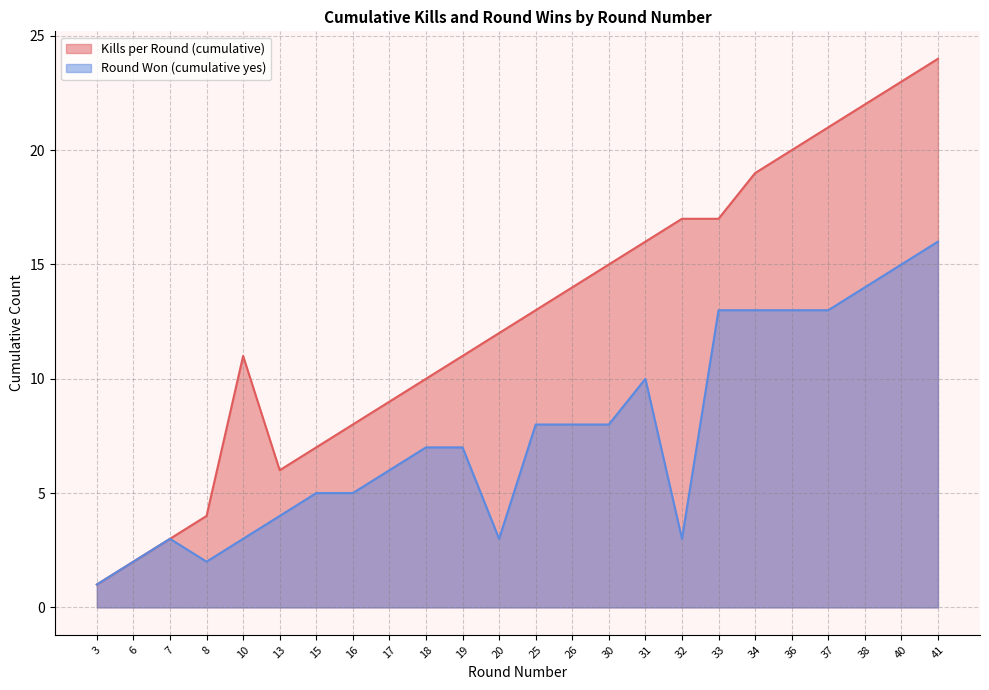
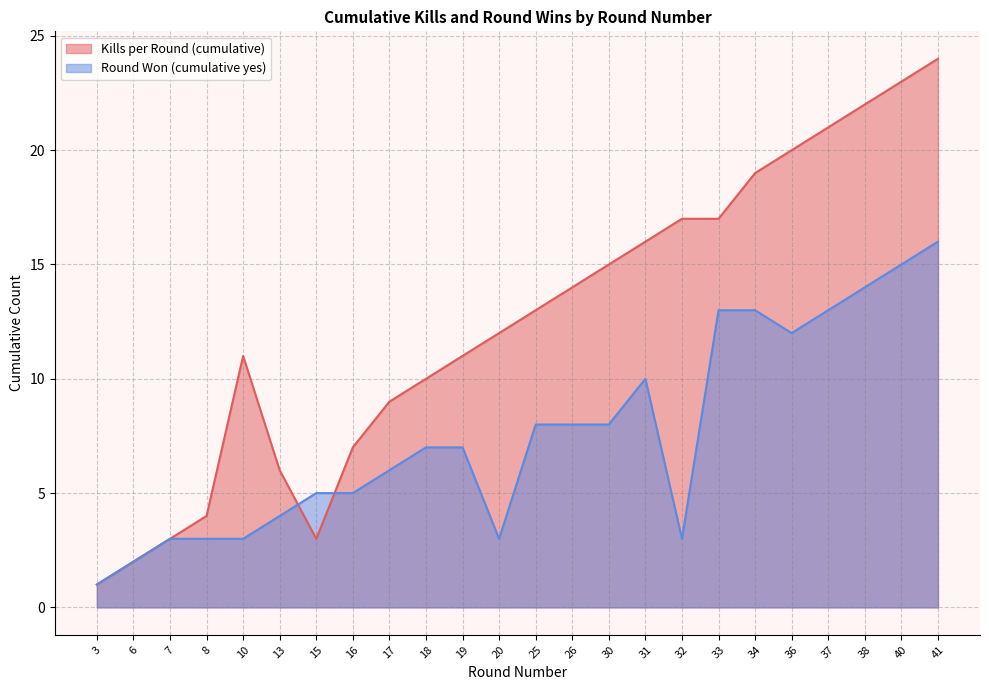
  {
    "Kills per Round (cumulative)": {
      "8": 4,
      "10": 11,
      "13": 6,
-     "15": 7,
-     "16": 8,
+     "15": 3,
+     "16": 7,
      "17": 9,
      "18": 10,
      "19": 11,
      "20": 12,
      "25": 13,
      "26": 14,
      "30": 15,
      "31": 16,
      "32": 17,
      "33": 17,
      "34": 19,
      "36": 20,
      "37": 21,
      "38": 22,
      "40": 23,
      "41": 24
    },
    "Round Won (cumulative yes)": {
-     "8": 2,
+     "8": 3,
      "10": 3,
      "13": 4,
      "15": 5,
      "16": 5,
      "17": 6,
      "18": 7,
      "19": 7,
      "20": 3,
      "25": 8,
      "26": 8,
      "30": 8,
      "31": 10,
      "32": 3,
      "33": 13,
      "34": 13,
-     "36": 13,
+     "36": 12,
      "37": 13,
      "38": 14,
      "40": 15,
      "41": 16
    }
  }
